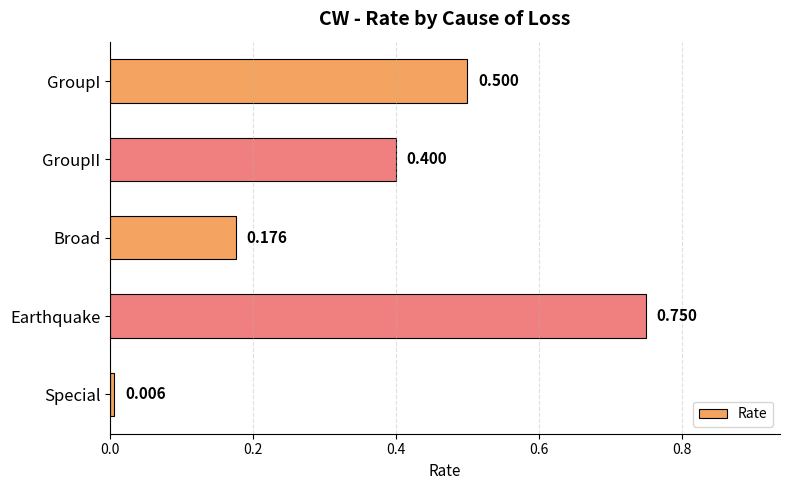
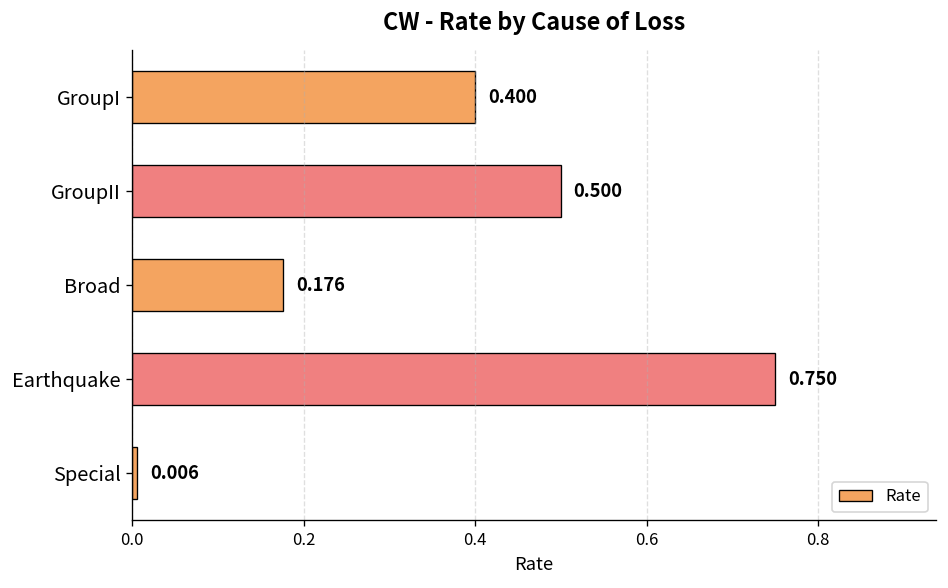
  {
-   "GroupI": 0.500,
-   "GroupII": 0.400,
+   "GroupI": 0.400,
+   "GroupII": 0.500,
    "Broad": 0.176,
    "Earthquake": 0.750,
    "Special": 0.006
  }
